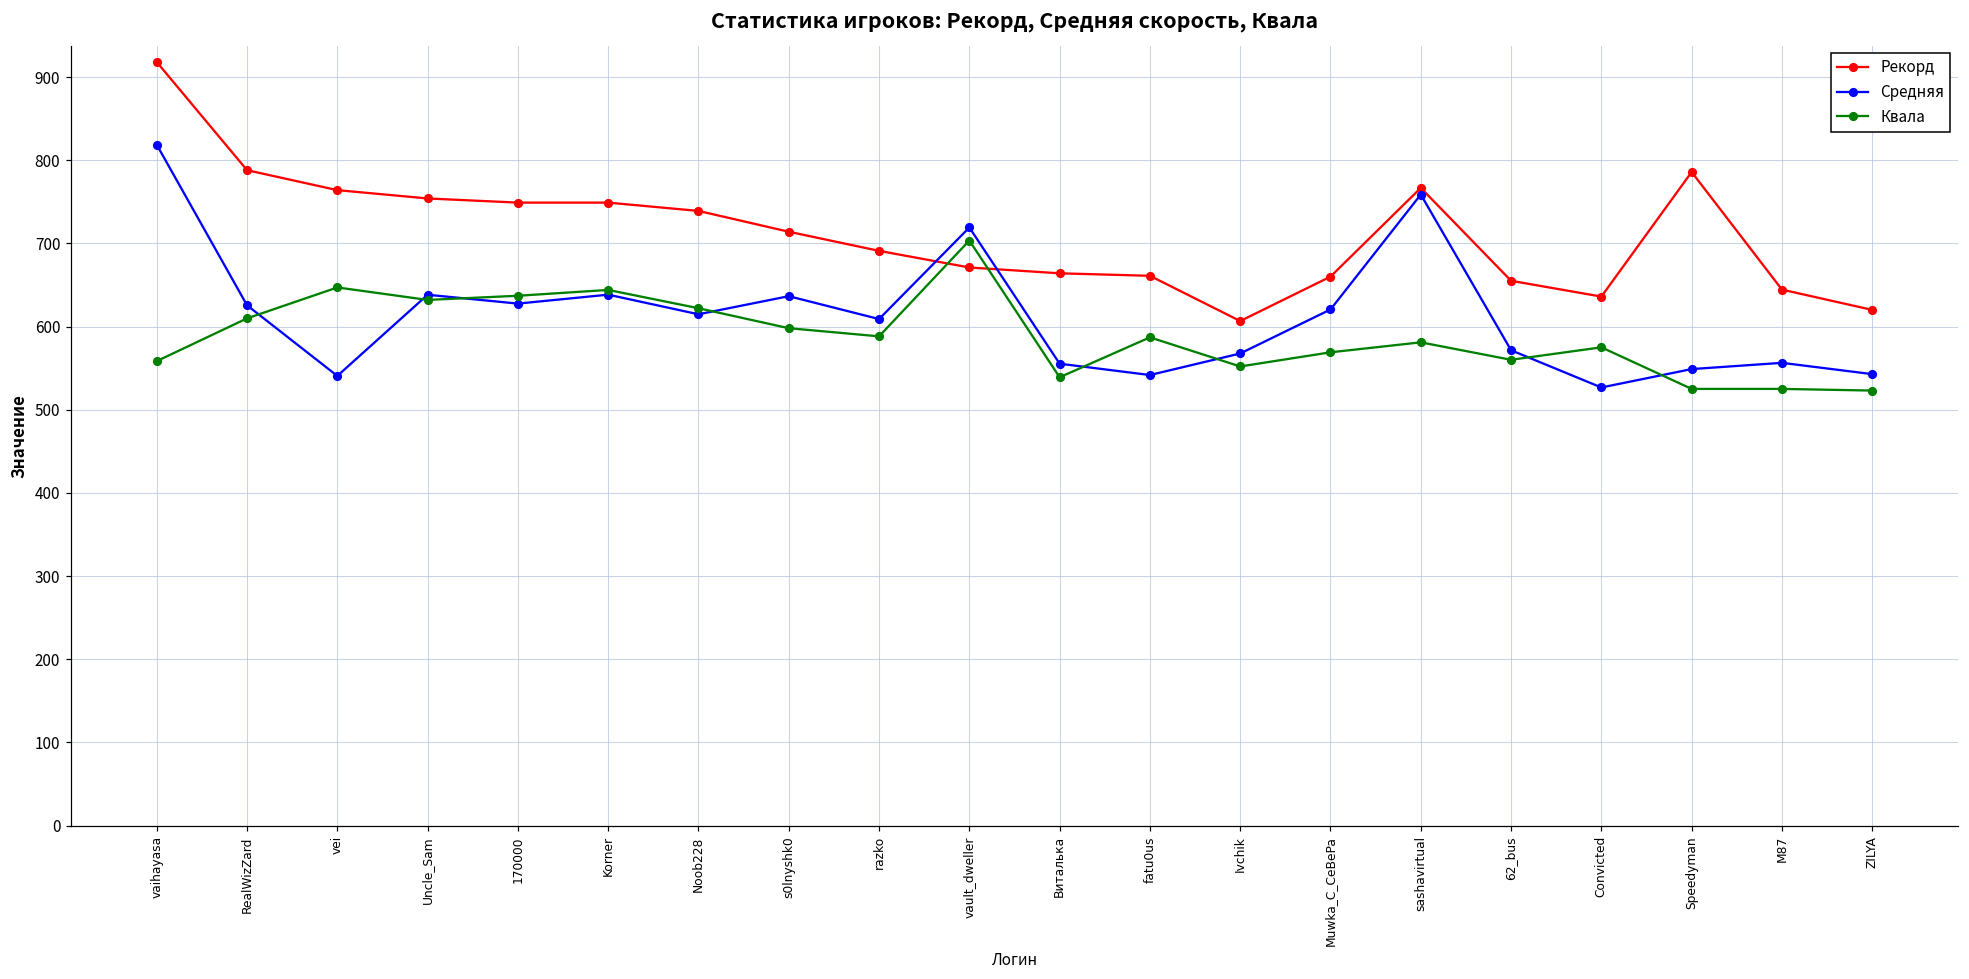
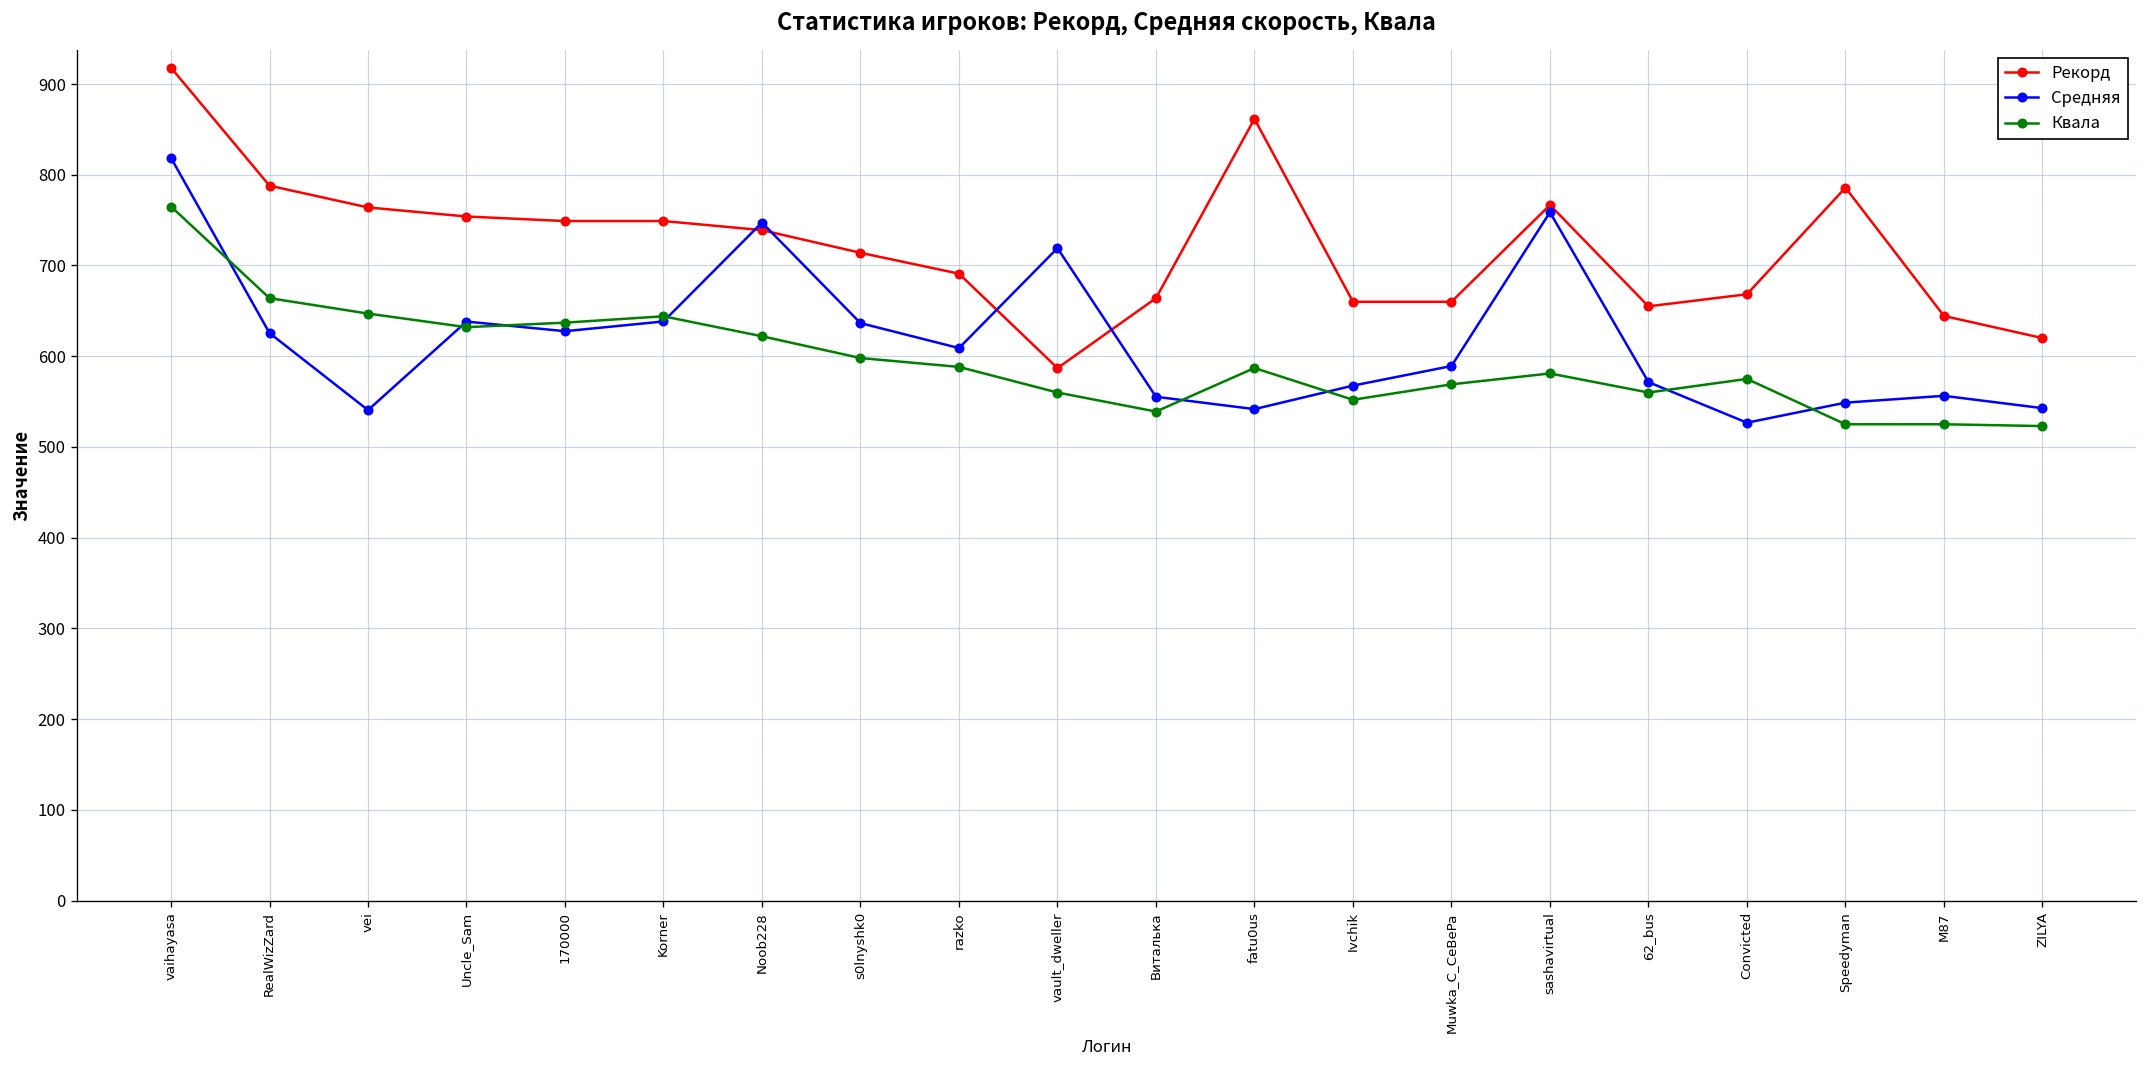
  {
    "Рекорд": {
      "vaihayasa": 920,
      "RealWizZard": 790,
      "vei": 760,
      "Uncle_Sam": 750,
      "170000": 750,
      "Korner": 750,
      "Noob228": 740,
      "s0lnyshk0": 710,
      "razko": 690,
-     "vault_dweller": 670,
+     "vault_dweller": 590,
      "Виталька": 660,
-     "fatu0us": 660,
-     "Ivchik": 610,
+     "fatu0us": 860,
+     "Ivchik": 660,
      "Muwka_C_CeBePa": 660,
      "sashavirtual": 770,
      "62_bus": 660,
-     "Convicted": 640,
+     "Convicted": 670,
      "Speedyman": 790,
      "M87": 640,
      "ZILYA": 620
    },
    "Средняя": {
      "vaihayasa": 820,
      "RealWizZard": 630,
      "vei": 540,
      "Uncle_Sam": 640,
      "170000": 630,
      "Korner": 640,
-     "Noob228": 610,
+     "Noob228": 750,
      "s0lnyshk0": 640,
      "razko": 610,
      "vault_dweller": 720,
      "Виталька": 560,
      "fatu0us": 540,
      "Ivchik": 570,
-     "Muwka_C_CeBePa": 620,
+     "Muwka_C_CeBePa": 590,
      "sashavirtual": 760,
      "62_bus": 570,
      "Convicted": 530,
      "Speedyman": 550,
      "M87": 560,
      "ZILYA": 540
    },
    "Квала": {
-     "vaihayasa": 560,
-     "RealWizZard": 610,
+     "vaihayasa": 770,
+     "RealWizZard": 660,
      "vei": 650,
      "Uncle_Sam": 630,
      "170000": 640,
      "Korner": 640,
      "Noob228": 620,
      "s0lnyshk0": 600,
      "razko": 590,
-     "vault_dweller": 700,
+     "vault_dweller": 560,
      "Виталька": 540,
      "fatu0us": 590,
      "Ivchik": 550,
      "Muwka_C_CeBePa": 570,
      "sashavirtual": 580,
      "62_bus": 560,
      "Convicted": 580,
      "Speedyman": 530,
      "M87": 530,
      "ZILYA": 520
    }
  }
